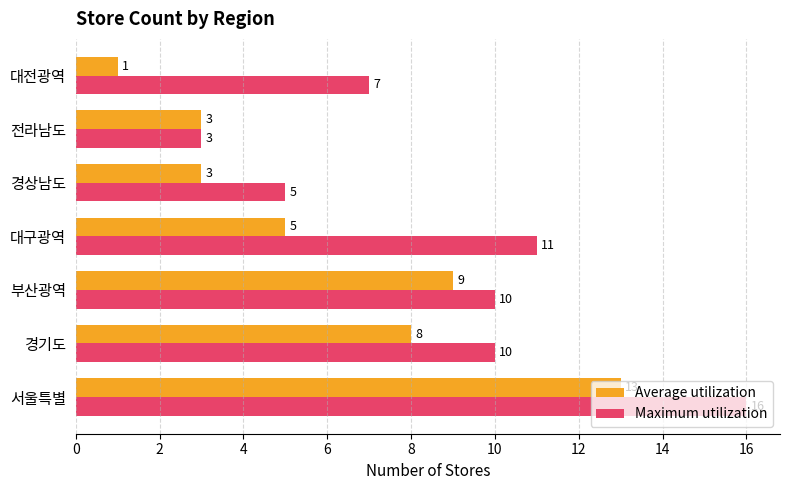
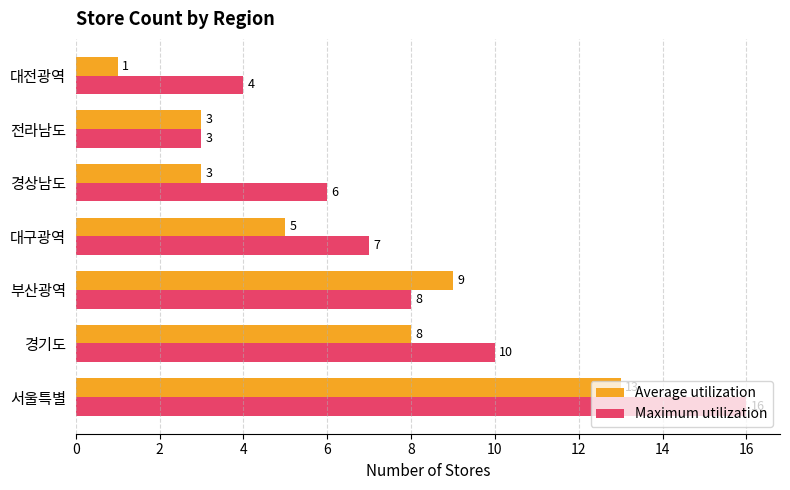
  {
    "Average utilization": {
      "대전광역": 1,
      "전라남도": 3,
      "경상남도": 3,
      "대구광역": 5,
      "부산광역": 9,
      "경기도": 8
    },
    "Maximum utilization": {
-     "대전광역": 7,
+     "대전광역": 4,
      "전라남도": 3,
-     "경상남도": 5,
-     "대구광역": 11,
-     "부산광역": 10,
+     "경상남도": 6,
+     "대구광역": 7,
+     "부산광역": 8,
      "경기도": 10
    }
  }
